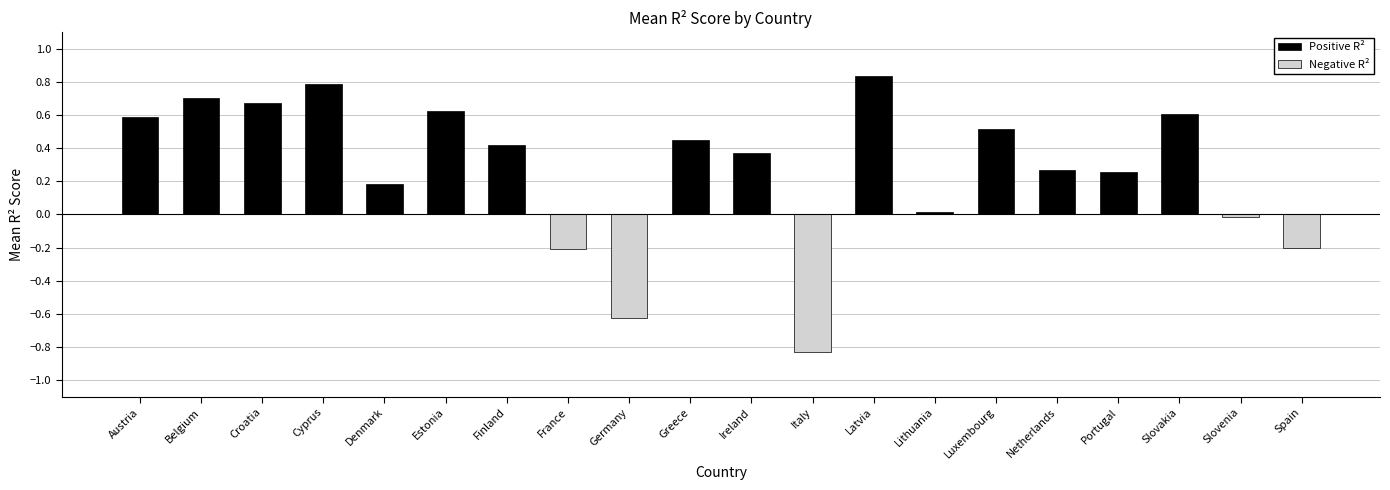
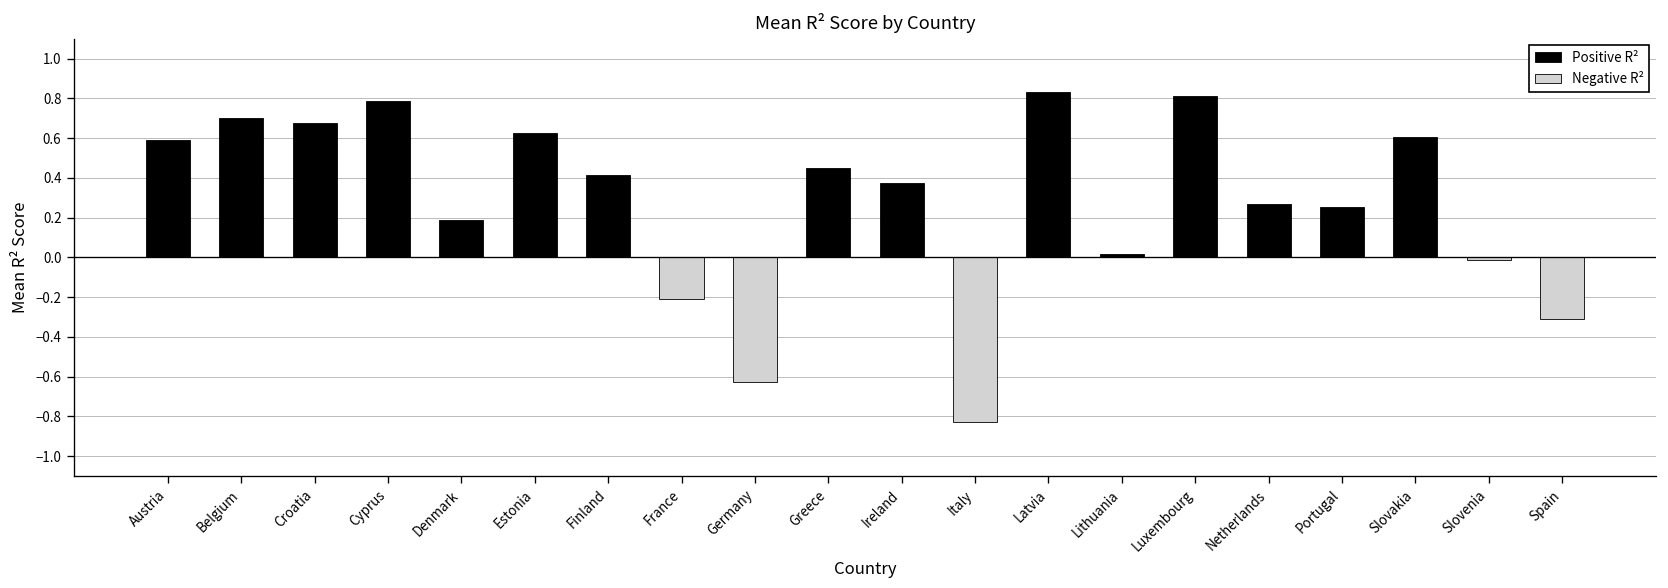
  {
    "Positive R²": {
      "Austria": 0.59,
      "Belgium": 0.70,
      "Croatia": 0.68,
      "Cyprus": 0.79,
      "Denmark": 0.19,
      "Estonia": 0.63,
      "Finland": 0.42,
      "France": 0.00,
      "Germany": 0.00,
      "Greece": 0.45,
      "Ireland": 0.37,
      "Italy": 0.00,
      "Latvia": 0.83,
      "Lithuania": 0.02,
-     "Luxembourg": 0.52,
+     "Luxembourg": 0.81,
      "Netherlands": 0.27,
      "Portugal": 0.26,
      "Slovakia": 0.61,
      "Slovenia": 0.00,
      "Spain": 0.00
    },
    "Negative R²": {
      "Austria": 0.00,
      "Belgium": 0.00,
      "Croatia": 0.00,
      "Cyprus": 0.00,
      "Denmark": 0.00,
      "Estonia": 0.00,
      "Finland": 0.00,
      "France": -0.21,
      "Germany": -0.63,
      "Greece": 0.00,
      "Ireland": 0.00,
      "Italy": -0.83,
      "Latvia": 0.00,
      "Lithuania": 0.00,
      "Luxembourg": 0.00,
      "Netherlands": 0.00,
      "Portugal": 0.00,
      "Slovakia": 0.00,
-     "Spain": -0.20
+     "Spain": -0.31
    }
  }
